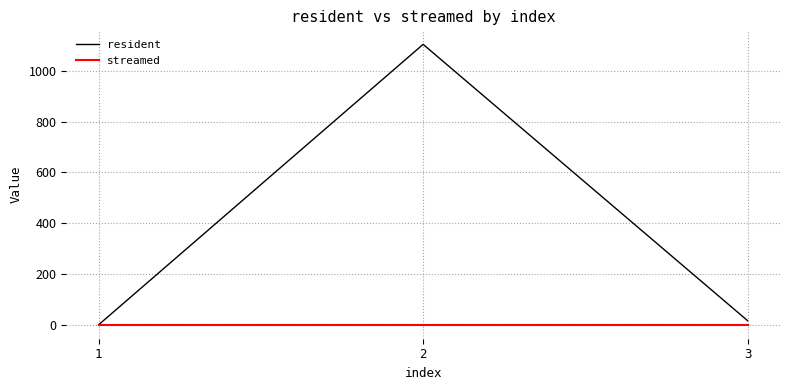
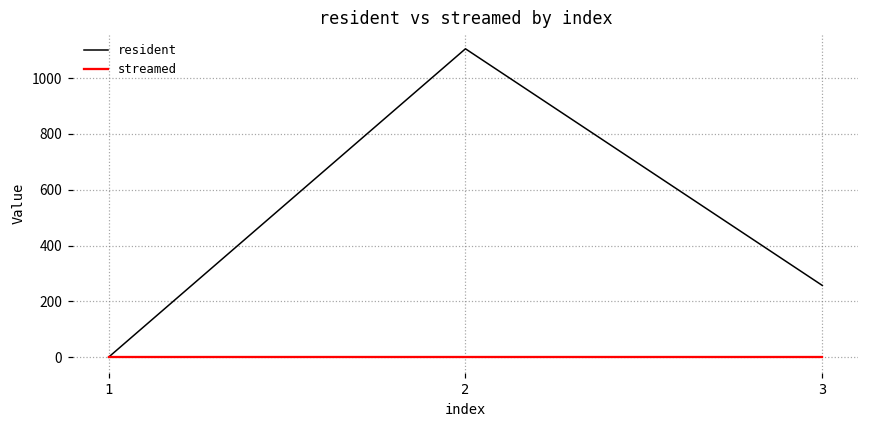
  {
    "resident": {
      "2": 1110,
-     "3": 20
+     "3": 260
    },
    "streamed": {
      "2": 0,
      "3": 0
    }
  }
